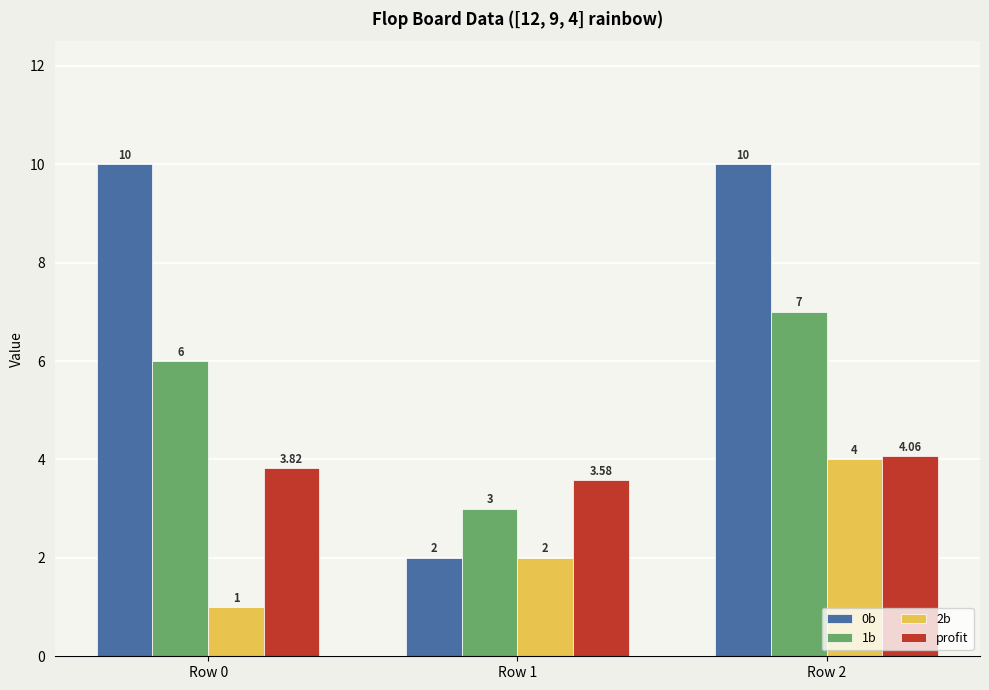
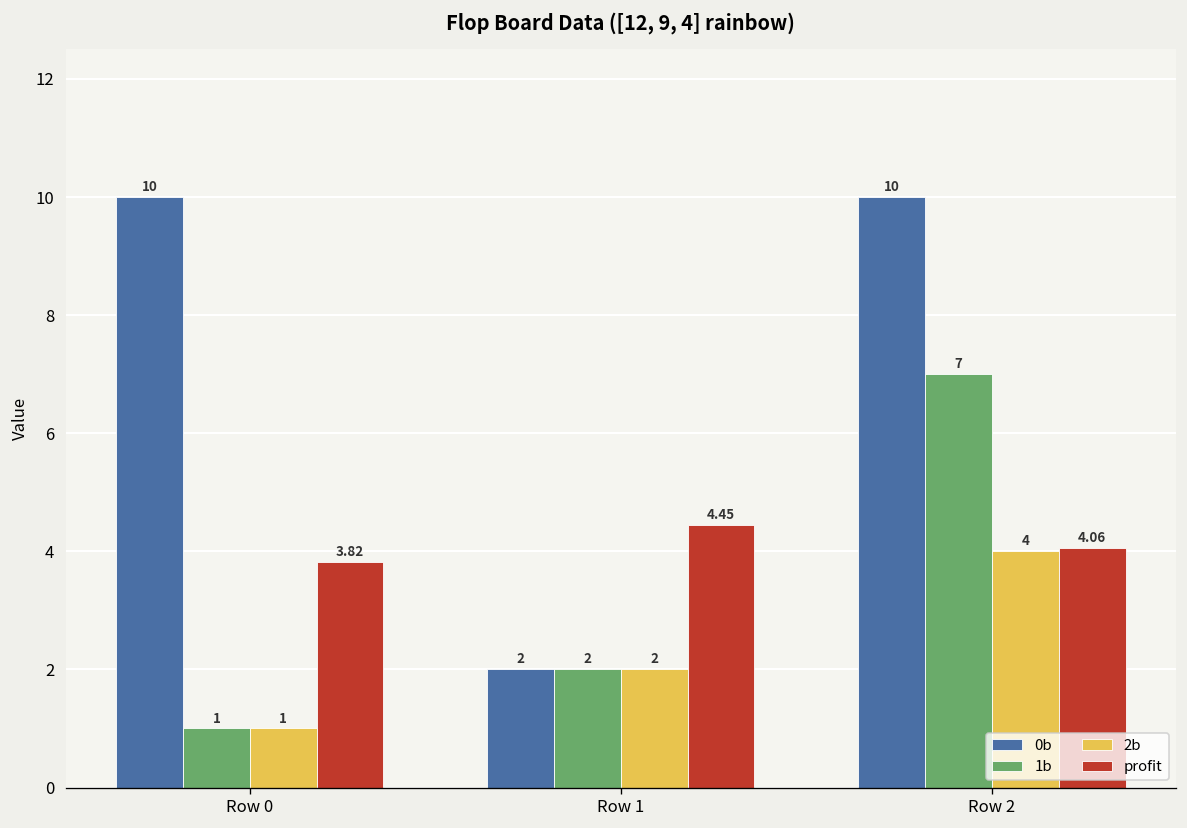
  {
    "0b": {
      "Row 0": 10,
      "Row 1": 2,
      "Row 2": 10
    },
    "1b": {
-     "Row 0": 6,
-     "Row 1": 3,
+     "Row 0": 1,
+     "Row 1": 2,
      "Row 2": 7
    },
    "2b": {
      "Row 0": 1,
      "Row 1": 2,
      "Row 2": 4
    },
    "profit": {
      "Row 0": 3.82,
-     "Row 1": 3.58,
+     "Row 1": 4.45,
      "Row 2": 4.06
    }
  }
